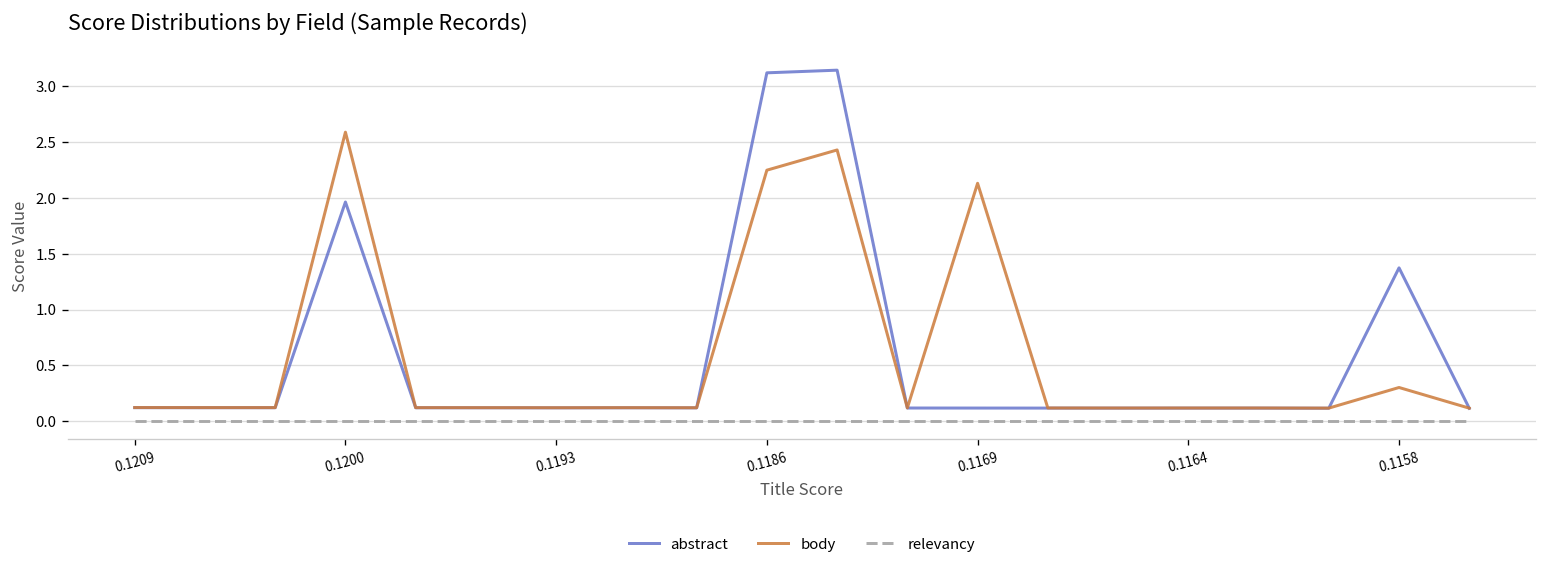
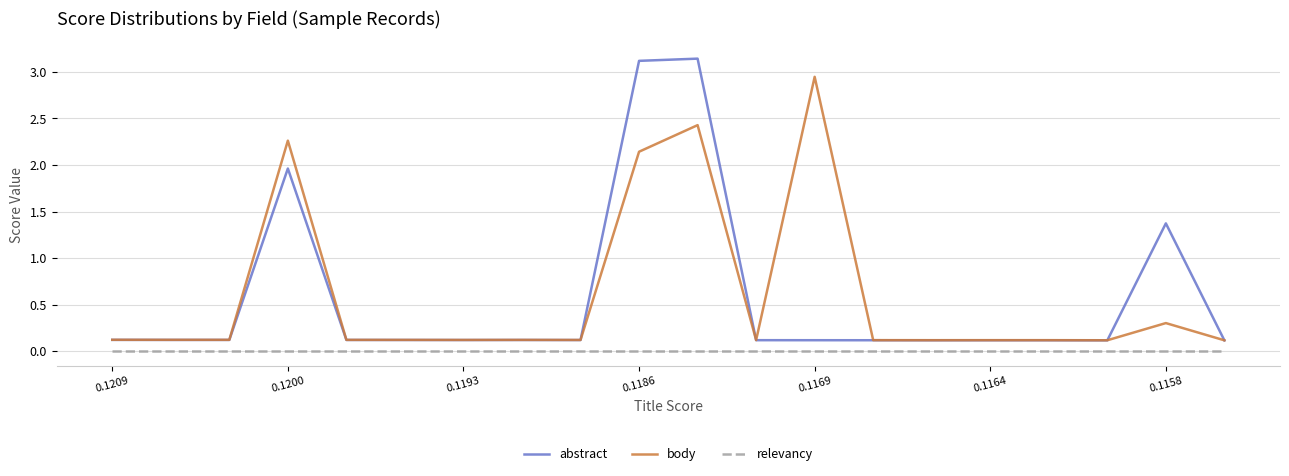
  {
    "abstract": {
      "0.1200": 2.0,
      "0.1186": 3.1,
      "0.1169": 0.1,
      "0.1158": 1.4
    },
    "body": {
-     "0.1200": 2.6,
-     "0.1186": 2.2,
-     "0.1169": 2.1,
+     "0.1200": 2.3,
+     "0.1186": 2.1,
+     "0.1169": 2.9,
      "0.1158": 0.3
    },
    "relevancy": {
      "0.1209": 0.0,
      "0.1200": 0.0,
      "0.1193": 0.0,
      "0.1186": 0.0,
      "0.1169": 0.0,
      "0.1164": 0.0,
      "0.1158": 0.0
    }
  }
